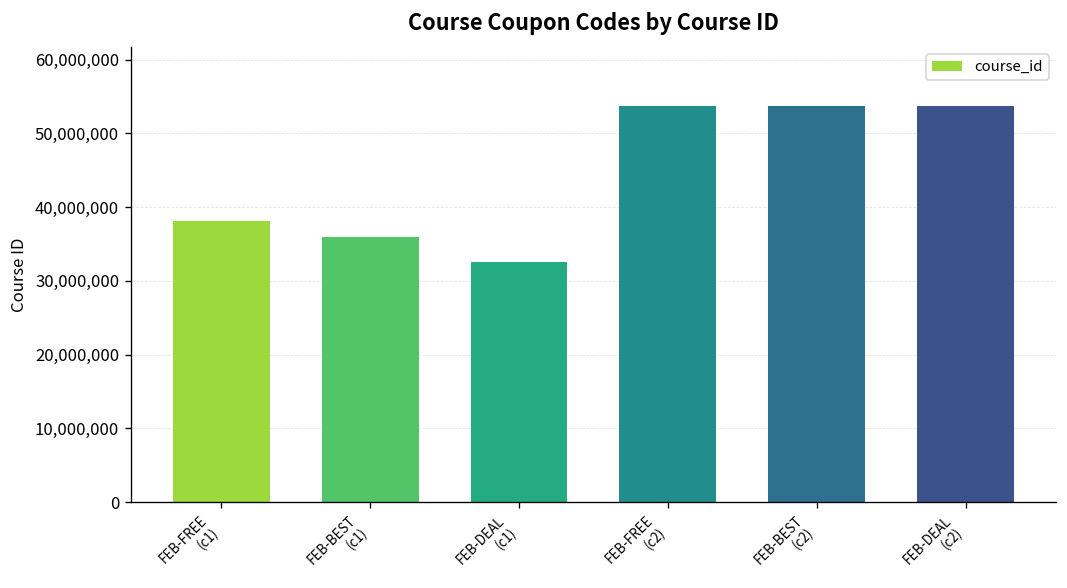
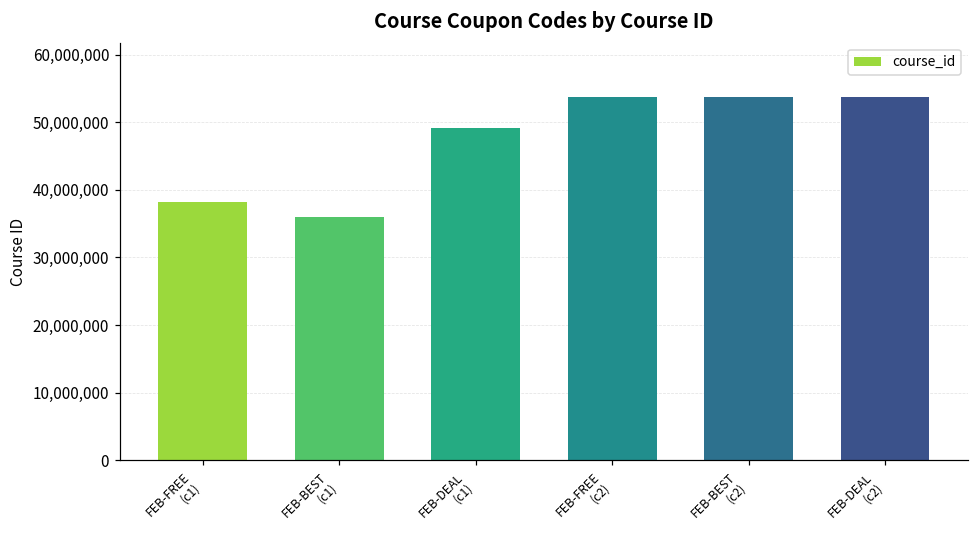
  {
    "FEB-FREE (c1)": "38,000,000",
    "FEB-BEST (c1)": "36,000,000",
-   "FEB-DEAL (c1)": "33,000,000",
+   "FEB-DEAL (c1)": "49,000,000",
    "FEB-FREE (c2)": "54,000,000",
    "FEB-BEST (c2)": "54,000,000",
    "FEB-DEAL (c2)": "54,000,000"
  }
